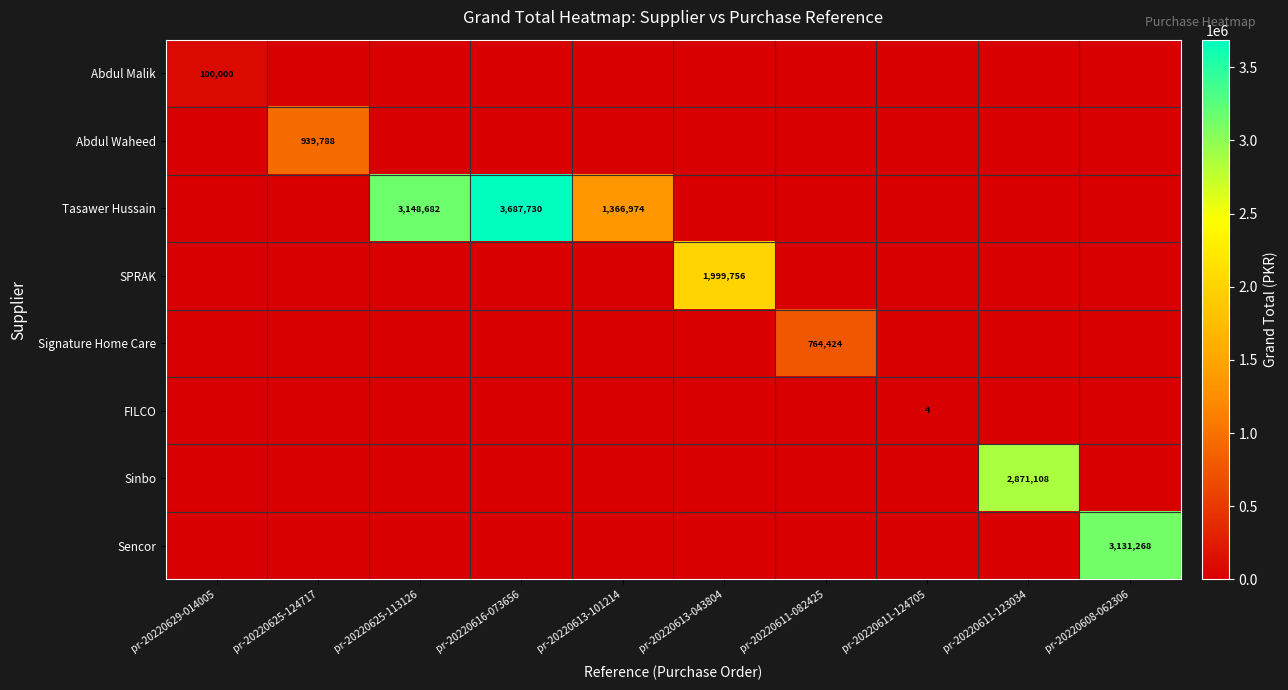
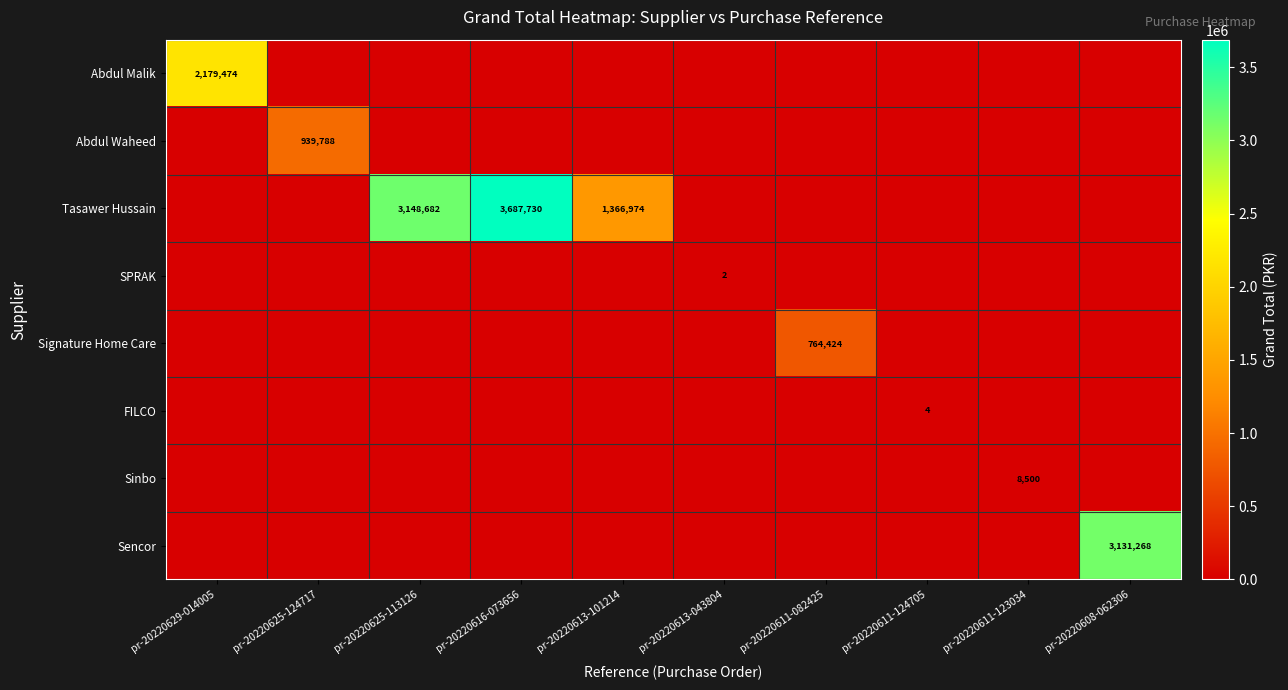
  {
    "Abdul Malik": {
-     "pr-20220629-014005": "100,000"
+     "pr-20220629-014005": "2,179,474"
    },
    "Abdul Waheed": {
      "pr-20220625-124717": "939,788"
    },
    "Tasawer Hussain": {
      "pr-20220625-113126": "3,148,682",
      "pr-20220616-073656": "3,687,730",
      "pr-20220613-101214": "1,366,974"
    },
    "SPRAK": {
-     "pr-20220613-043804": "1,999,756"
+     "pr-20220613-043804": "2"
    },
    "Signature Home Care": {
      "pr-20220611-082425": "764,424"
    },
    "FILCO": {
      "pr-20220611-124705": "4"
    },
    "Sinbo": {
-     "pr-20220611-123034": "2,871,108"
+     "pr-20220611-123034": "8,500"
    },
    "Sencor": {
      "pr-20220608-062306": "3,131,268"
    }
  }
